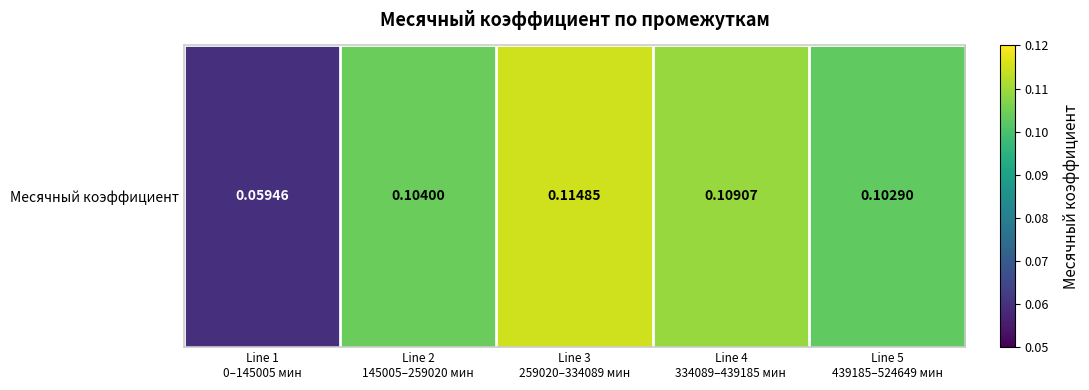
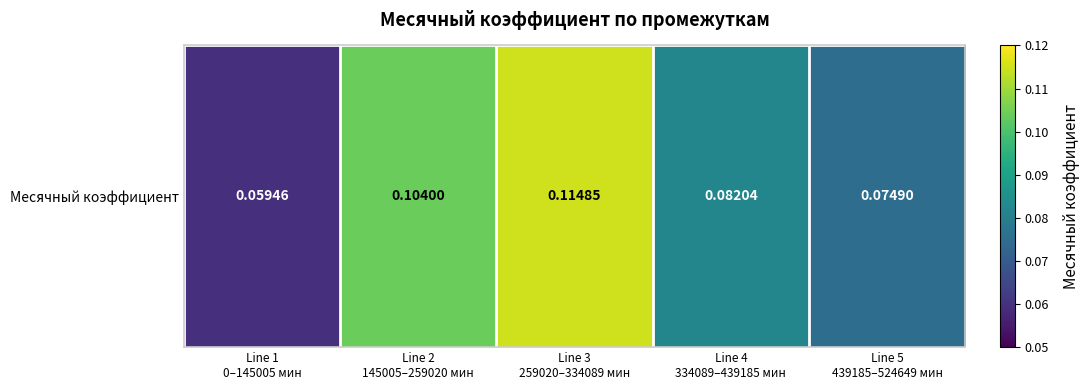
  {
    "Месячный коэффициент": {
      "Line 1 0–145005 мин": 0.05946,
      "Line 2 145005–259020 мин": 0.10400,
      "Line 3 259020–334089 мин": 0.11485,
-     "Line 4 334089–439185 мин": 0.10907,
-     "Line 5 439185–524649 мин": 0.10290
+     "Line 4 334089–439185 мин": 0.08204,
+     "Line 5 439185–524649 мин": 0.07490
    }
  }
